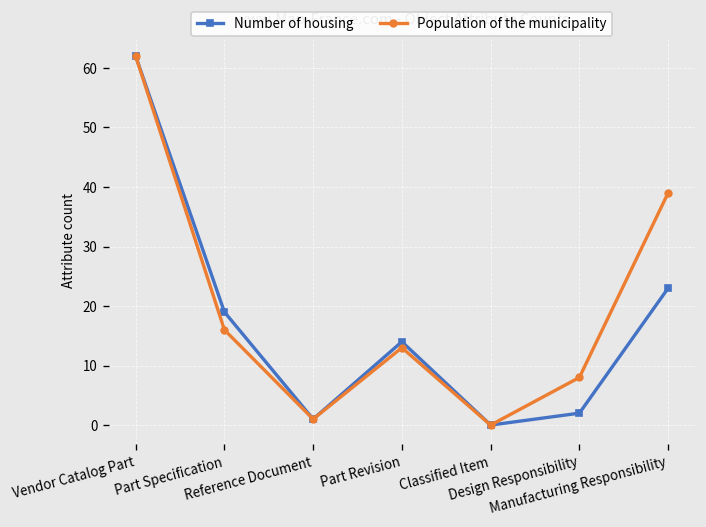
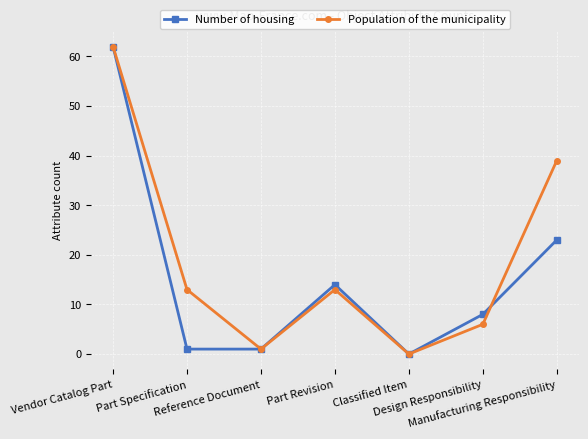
  {
    "Number of housing": {
-     "Part Specification": 19,
+     "Part Specification": 1,
      "Part Revision": 14,
-     "Design Responsibility": 2,
+     "Design Responsibility": 8,
      "Manufacturing Responsibility": 23
    },
    "Population of the municipality": {
-     "Part Specification": 16,
+     "Part Specification": 13,
      "Part Revision": 13,
-     "Design Responsibility": 8,
+     "Design Responsibility": 6,
      "Manufacturing Responsibility": 39
    }
  }
